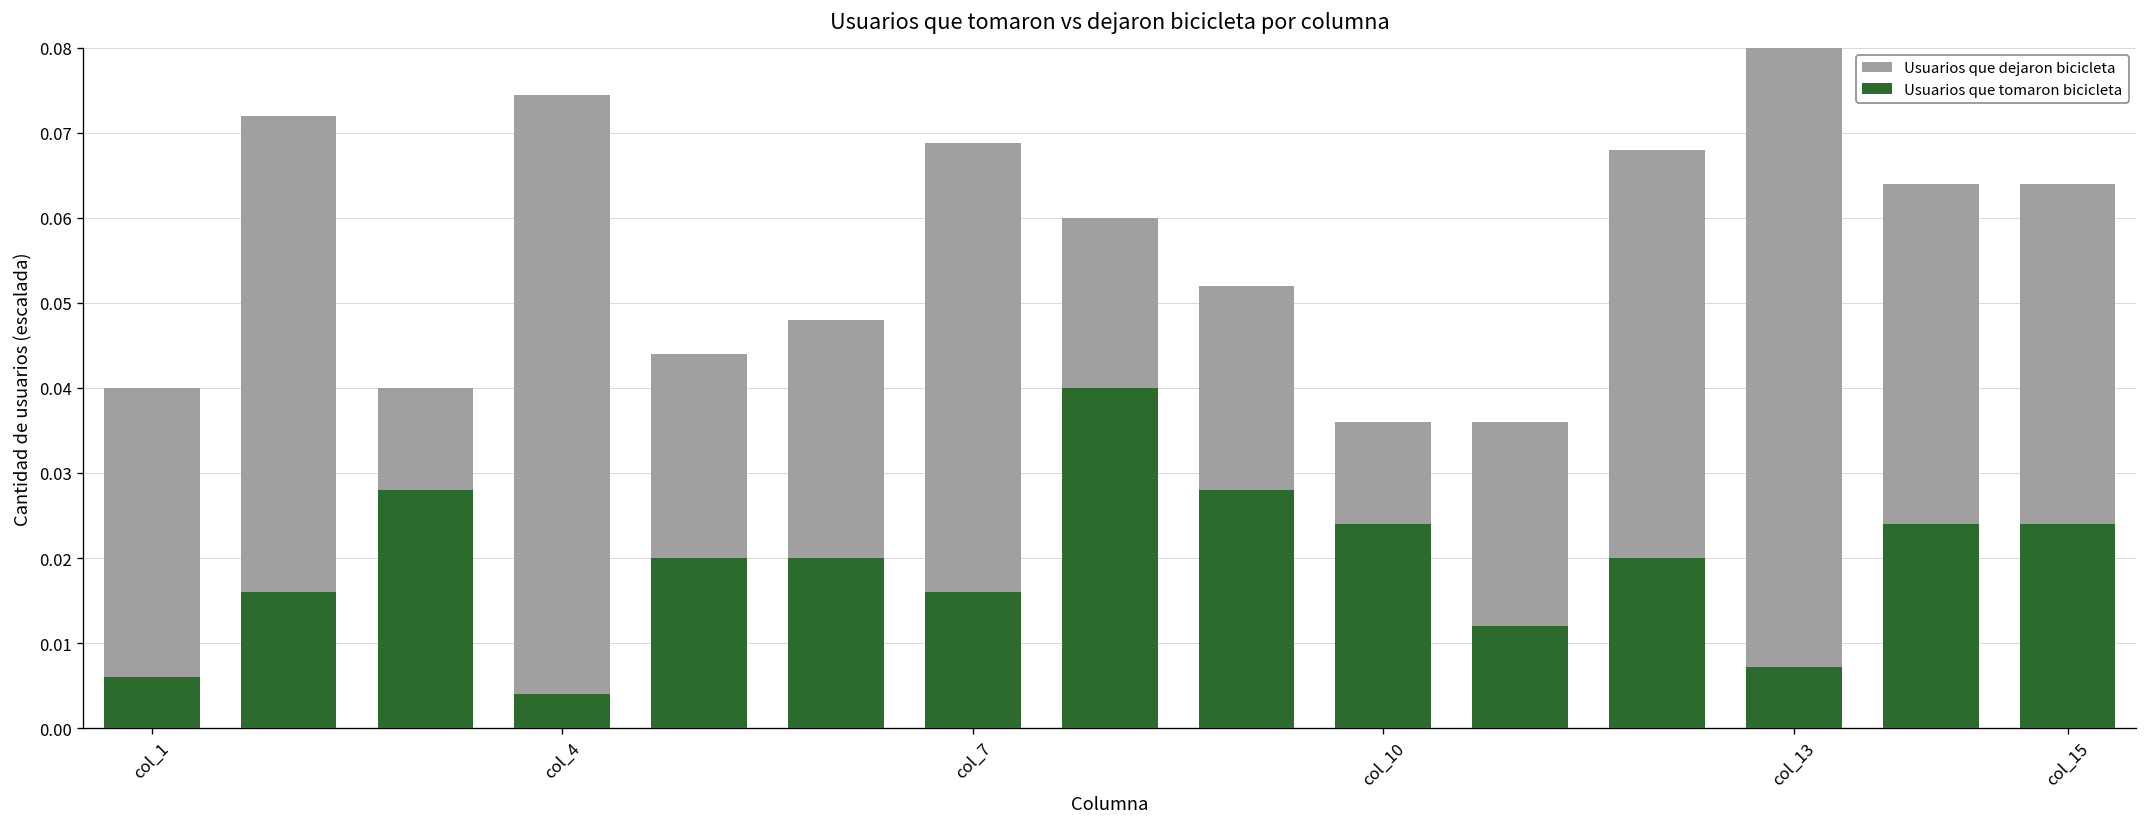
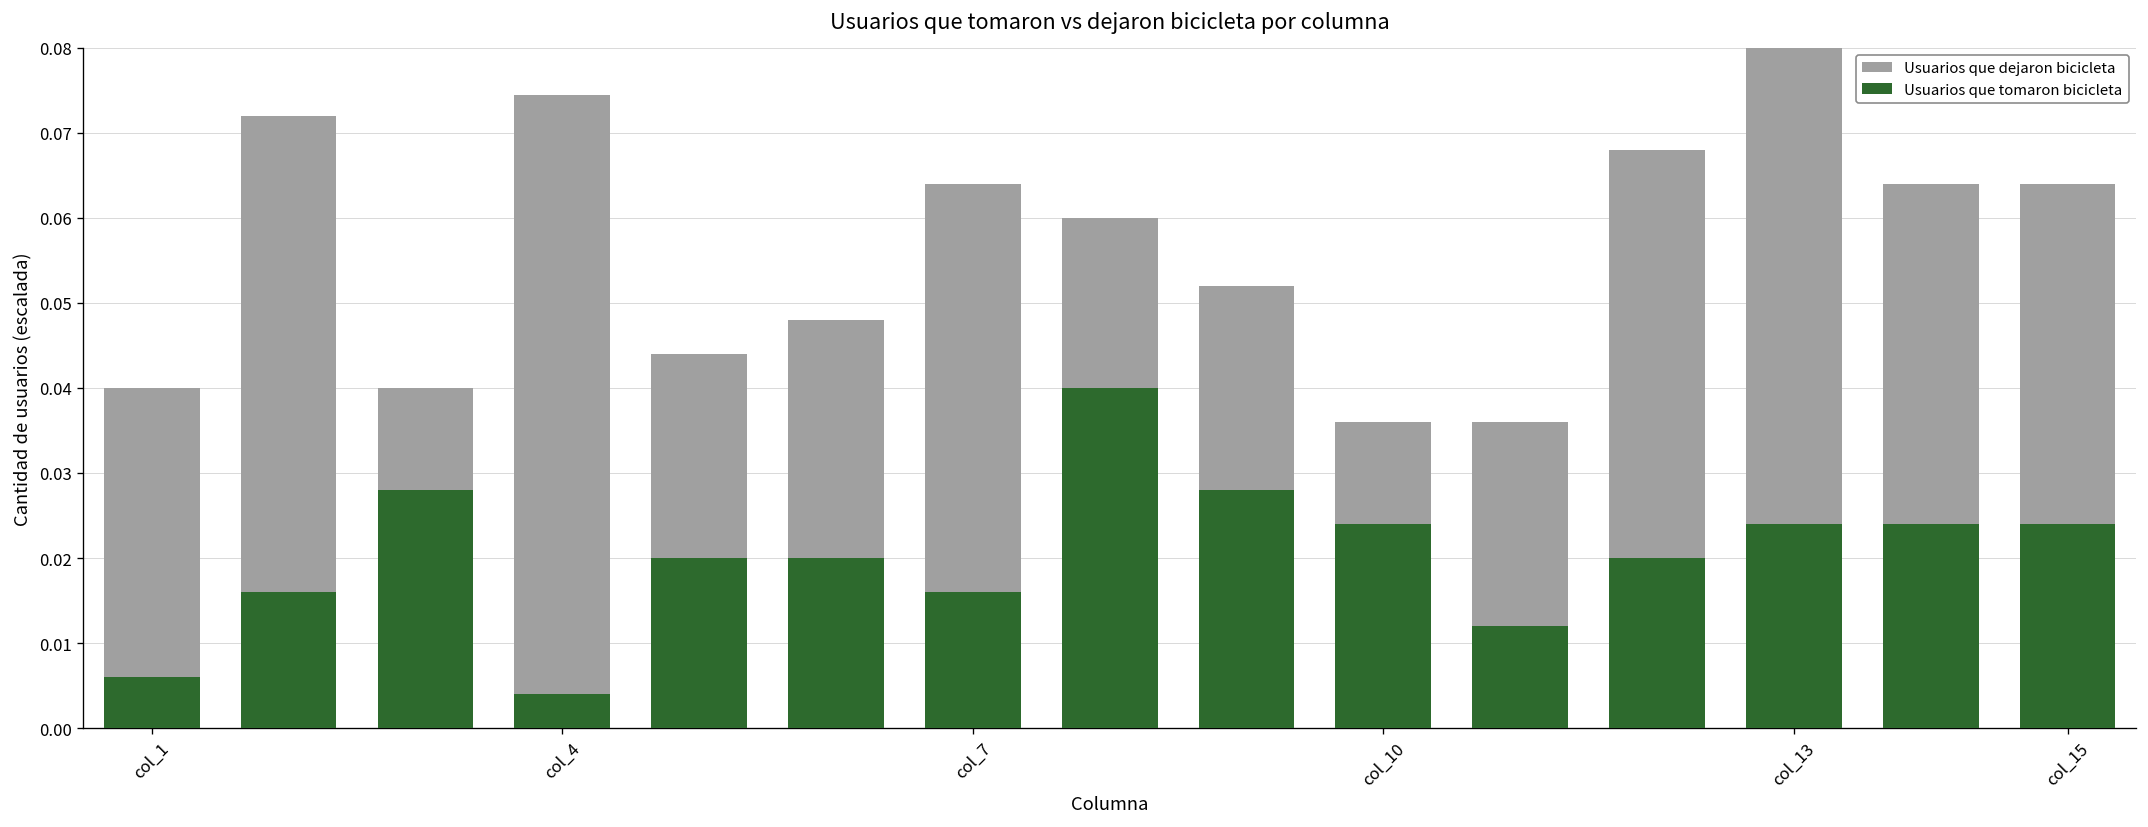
  {
    "Usuarios que dejaron bicicleta": {
      "col_1": 0.040,
      "col_4": 0.074,
-     "col_7": 0.069,
+     "col_7": 0.064,
      "col_10": 0.036,
      "col_13": 0.080,
      "col_15": 0.064
    },
    "Usuarios que tomaron bicicleta": {
-     "col_13": 0.007
+     "col_13": 0.024
    }
  }
